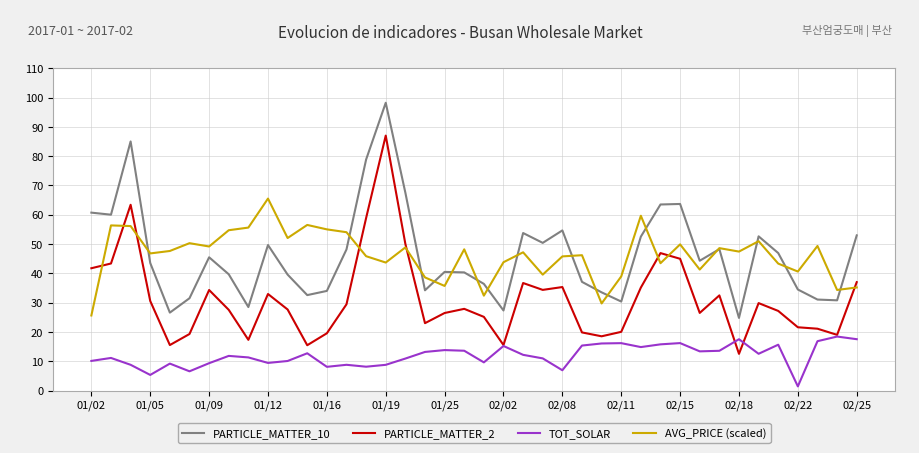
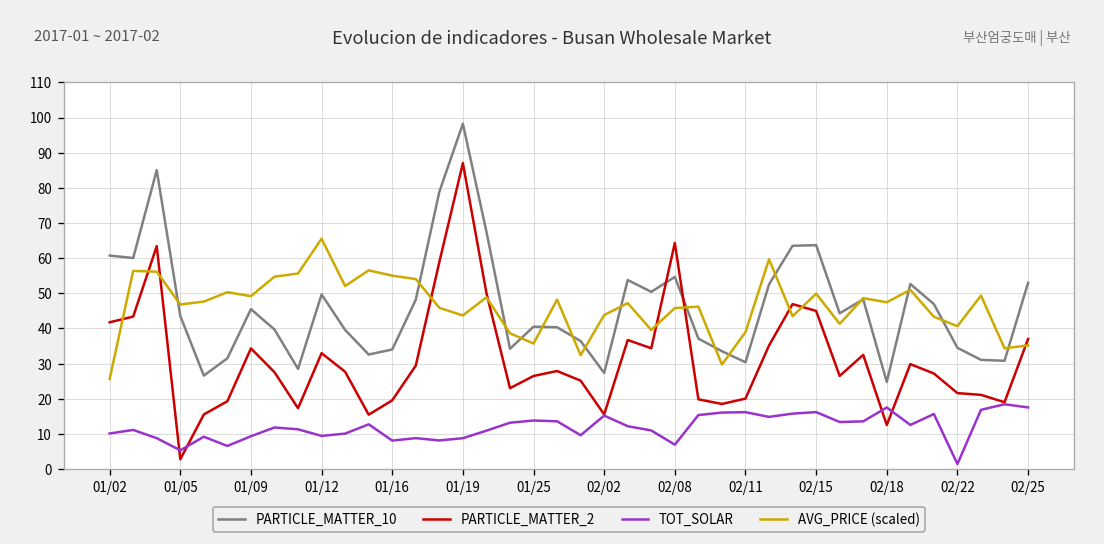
  {
    "PARTICLE_MATTER_10": {
      "01/02": 61,
      "01/05": 44,
      "01/09": 45,
      "01/12": 50,
      "01/16": 34,
      "01/19": 98,
      "01/25": 41,
      "02/02": 27,
      "02/08": 55,
      "02/11": 30,
      "02/15": 64,
      "02/18": 25,
      "02/22": 34,
      "02/25": 53
    },
    "PARTICLE_MATTER_2": {
      "01/02": 42,
-     "01/05": 31,
+     "01/05": 3,
      "01/09": 34,
      "01/12": 33,
      "01/16": 20,
      "01/19": 87,
      "01/25": 26,
-     "02/08": 35,
+     "02/08": 64,
      "02/11": 20,
      "02/15": 45,
      "02/18": 13,
      "02/22": 22,
      "02/25": 37
    },
    "TOT_SOLAR": {
      "01/02": 10,
      "01/05": 5,
      "01/09": 9,
      "01/12": 9,
      "01/16": 8,
      "01/19": 9,
      "01/25": 14,
      "02/08": 7,
      "02/11": 16,
      "02/15": 16,
      "02/18": 18,
      "02/22": 1,
      "02/25": 18
    },
    "AVG_PRICE (scaled)": {
      "01/02": 26,
      "01/05": 47,
      "01/09": 49,
      "01/12": 66,
      "01/16": 55,
      "01/19": 44,
      "01/25": 36,
      "02/02": 44,
      "02/08": 46,
      "02/11": 39,
      "02/15": 50,
      "02/18": 47,
      "02/22": 41,
      "02/25": 35
    }
  }
